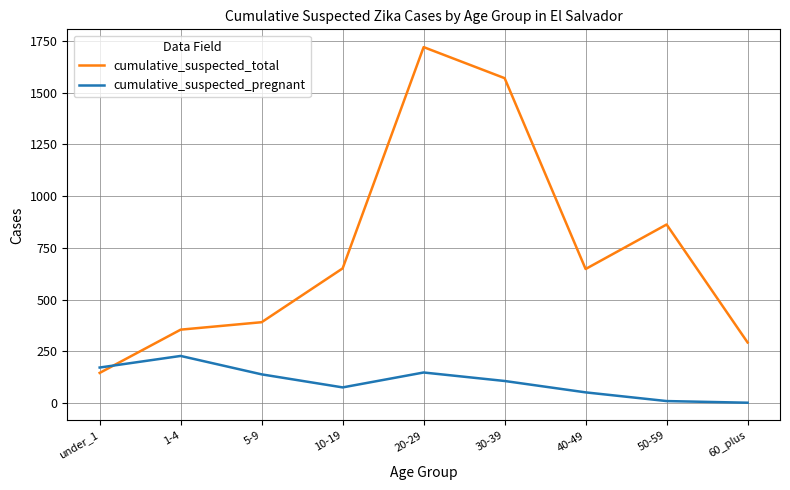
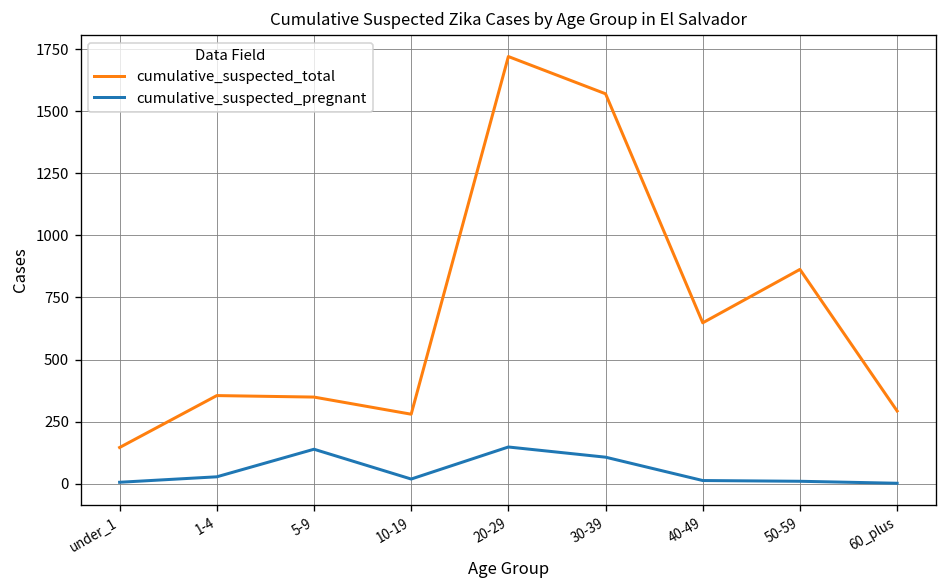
  {
    "cumulative_suspected_total": {
      "under_1": 150,
      "1-4": 360,
-     "5-9": 390,
-     "10-19": 650,
+     "5-9": 350,
+     "10-19": 280,
      "20-29": 1720,
      "30-39": 1570,
      "40-49": 650,
      "50-59": 860,
      "60_plus": 290
    },
    "cumulative_suspected_pregnant": {
-     "under_1": 170,
-     "1-4": 230,
+     "under_1": 10,
+     "1-4": 30,
      "5-9": 140,
-     "10-19": 80,
+     "10-19": 20,
      "20-29": 150,
      "30-39": 110,
-     "40-49": 50,
+     "40-49": 10,
      "50-59": 10,
      "60_plus": 0
    }
  }
